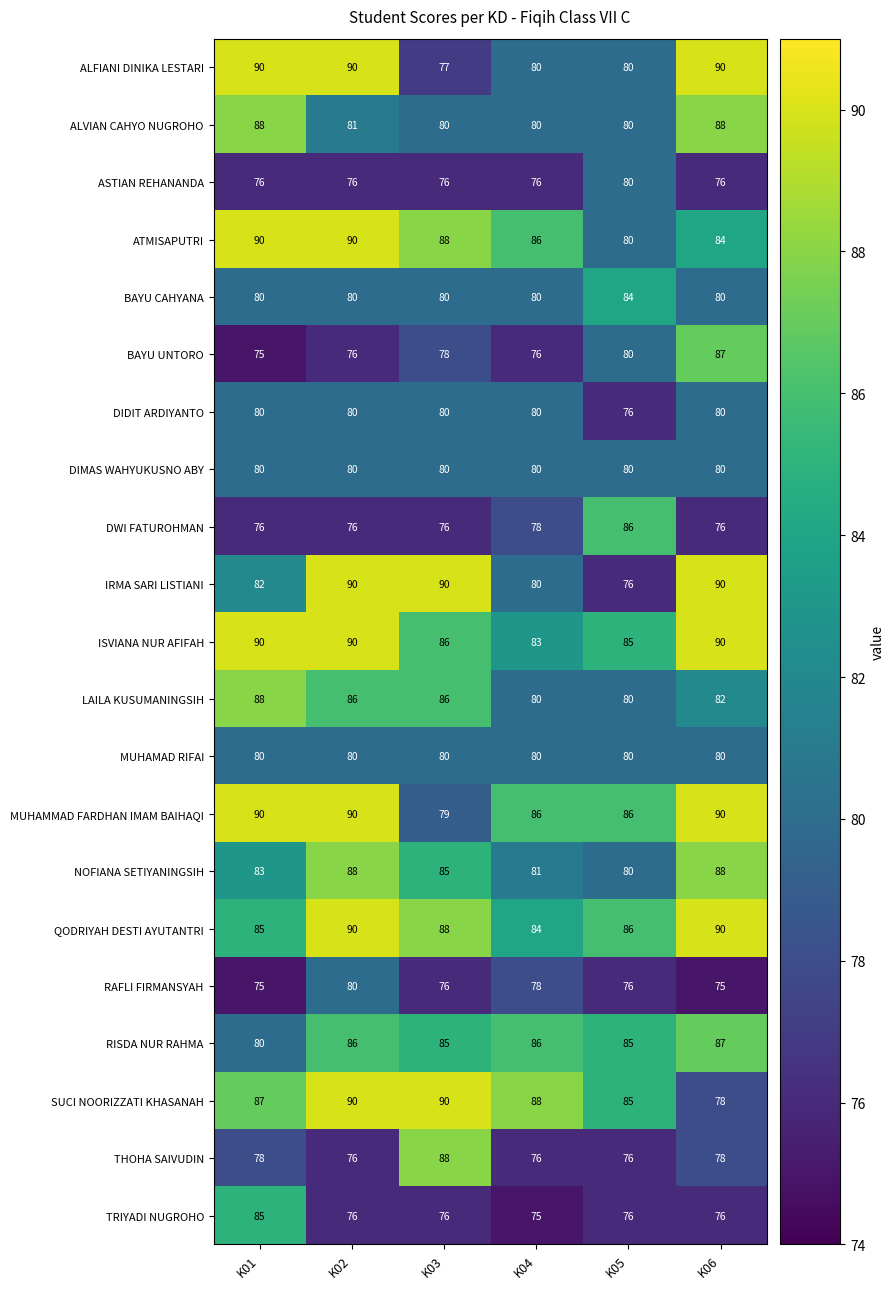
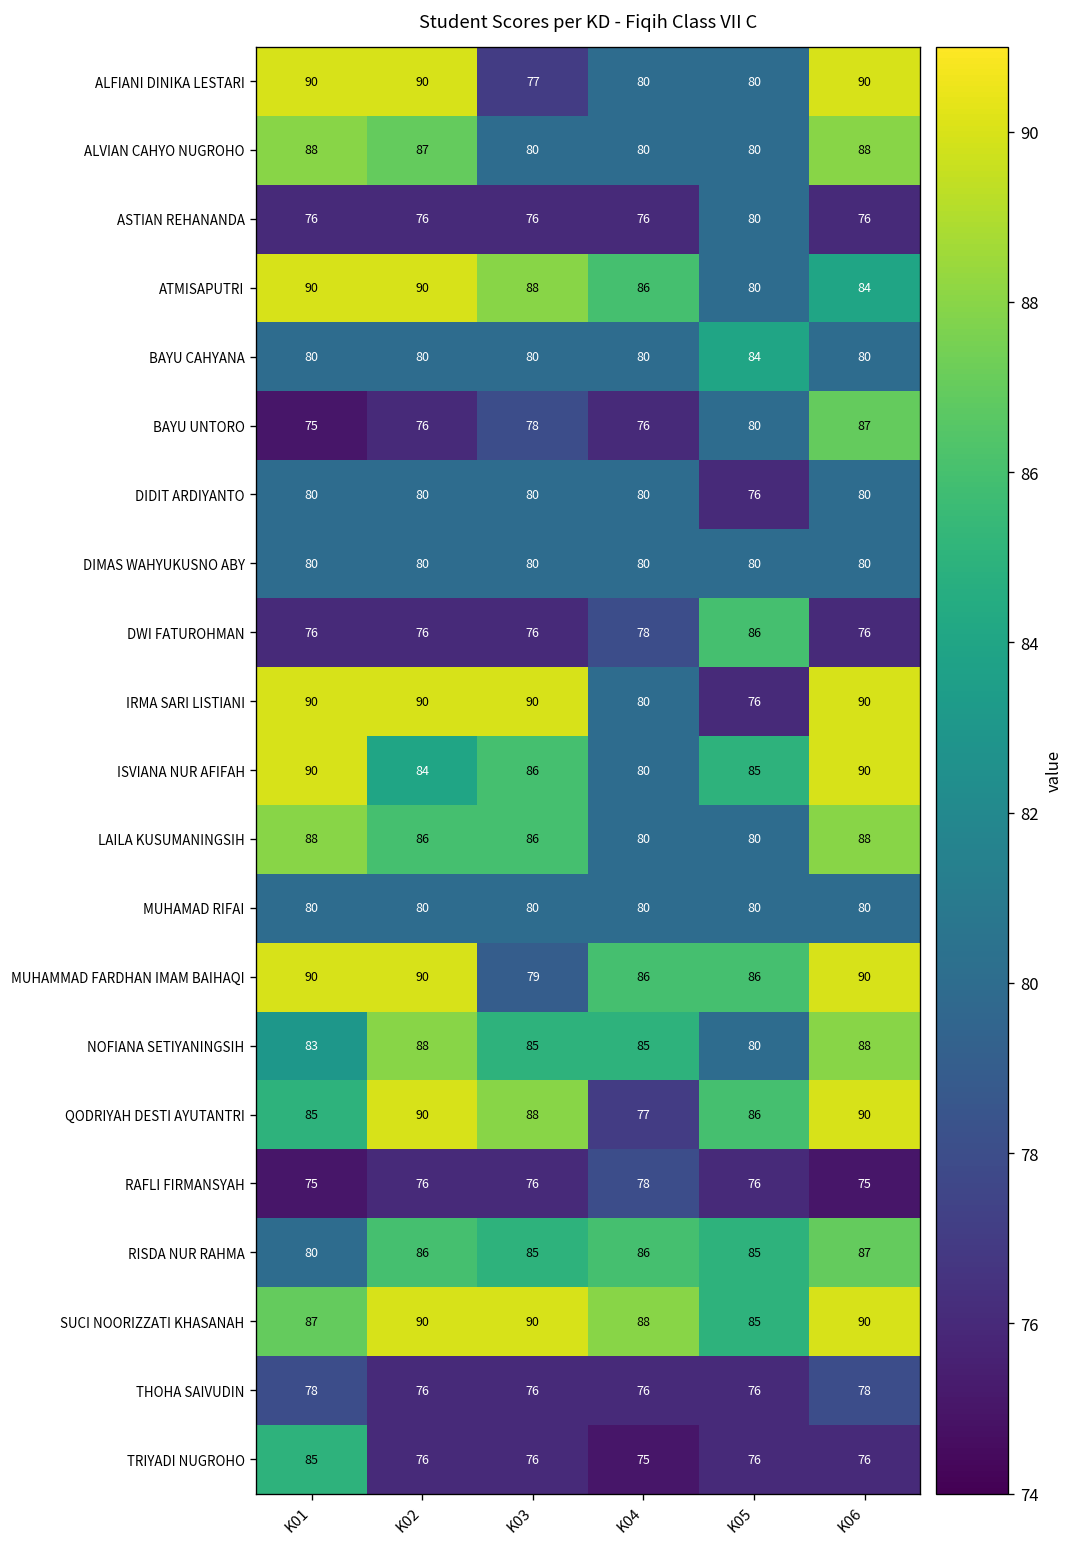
  {
    "ALFIANI DINIKA LESTARI": {
      "K01": 90,
      "K02": 90,
      "K03": 77,
      "K04": 80,
      "K05": 80,
      "K06": 90
    },
    "ALVIAN CAHYO NUGROHO": {
      "K01": 88,
-     "K02": 81,
+     "K02": 87,
      "K03": 80,
      "K04": 80,
      "K05": 80,
      "K06": 88
    },
    "ASTIAN REHANANDA": {
      "K01": 76,
      "K02": 76,
      "K03": 76,
      "K04": 76,
      "K05": 80,
      "K06": 76
    },
    "ATMISAPUTRI": {
      "K01": 90,
      "K02": 90,
      "K03": 88,
      "K04": 86,
      "K05": 80,
      "K06": 84
    },
    "BAYU CAHYANA": {
      "K01": 80,
      "K02": 80,
      "K03": 80,
      "K04": 80,
      "K05": 84,
      "K06": 80
    },
    "BAYU UNTORO": {
      "K01": 75,
      "K02": 76,
      "K03": 78,
      "K04": 76,
      "K05": 80,
      "K06": 87
    },
    "DIDIT ARDIYANTO": {
      "K01": 80,
      "K02": 80,
      "K03": 80,
      "K04": 80,
      "K05": 76,
      "K06": 80
    },
    "DIMAS WAHYUKUSNO ABY": {
      "K01": 80,
      "K02": 80,
      "K03": 80,
      "K04": 80,
      "K05": 80,
      "K06": 80
    },
    "DWI FATUROHMAN": {
      "K01": 76,
      "K02": 76,
      "K03": 76,
      "K04": 78,
      "K05": 86,
      "K06": 76
    },
    "IRMA SARI LISTIANI": {
-     "K01": 82,
+     "K01": 90,
      "K02": 90,
      "K03": 90,
      "K04": 80,
      "K05": 76,
      "K06": 90
    },
    "ISVIANA NUR AFIFAH": {
      "K01": 90,
-     "K02": 90,
+     "K02": 84,
      "K03": 86,
-     "K04": 83,
+     "K04": 80,
      "K05": 85,
      "K06": 90
    },
    "LAILA KUSUMANINGSIH": {
      "K01": 88,
      "K02": 86,
      "K03": 86,
      "K04": 80,
      "K05": 80,
-     "K06": 82
+     "K06": 88
    },
    "MUHAMAD RIFAI": {
      "K01": 80,
      "K02": 80,
      "K03": 80,
      "K04": 80,
      "K05": 80,
      "K06": 80
    },
    "MUHAMMAD FARDHAN IMAM BAIHAQI": {
      "K01": 90,
      "K02": 90,
      "K03": 79,
      "K04": 86,
      "K05": 86,
      "K06": 90
    },
    "NOFIANA SETIYANINGSIH": {
      "K01": 83,
      "K02": 88,
      "K03": 85,
-     "K04": 81,
+     "K04": 85,
      "K05": 80,
      "K06": 88
    },
    "QODRIYAH DESTI AYUTANTRI": {
      "K01": 85,
      "K02": 90,
      "K03": 88,
-     "K04": 84,
+     "K04": 77,
      "K05": 86,
      "K06": 90
    },
    "RAFLI FIRMANSYAH": {
      "K01": 75,
-     "K02": 80,
+     "K02": 76,
      "K03": 76,
      "K04": 78,
      "K05": 76,
      "K06": 75
    },
    "RISDA NUR RAHMA": {
      "K01": 80,
      "K02": 86,
      "K03": 85,
      "K04": 86,
      "K05": 85,
      "K06": 87
    },
    "SUCI NOORIZZATI KHASANAH": {
      "K01": 87,
      "K02": 90,
      "K03": 90,
      "K04": 88,
      "K05": 85,
-     "K06": 78
+     "K06": 90
    },
    "THOHA SAIVUDIN": {
      "K01": 78,
      "K02": 76,
-     "K03": 88,
+     "K03": 76,
      "K04": 76,
      "K05": 76,
      "K06": 78
    },
    "TRIYADI NUGROHO": {
      "K01": 85,
      "K02": 76,
      "K03": 76,
      "K04": 75,
      "K05": 76,
      "K06": 76
    }
  }
